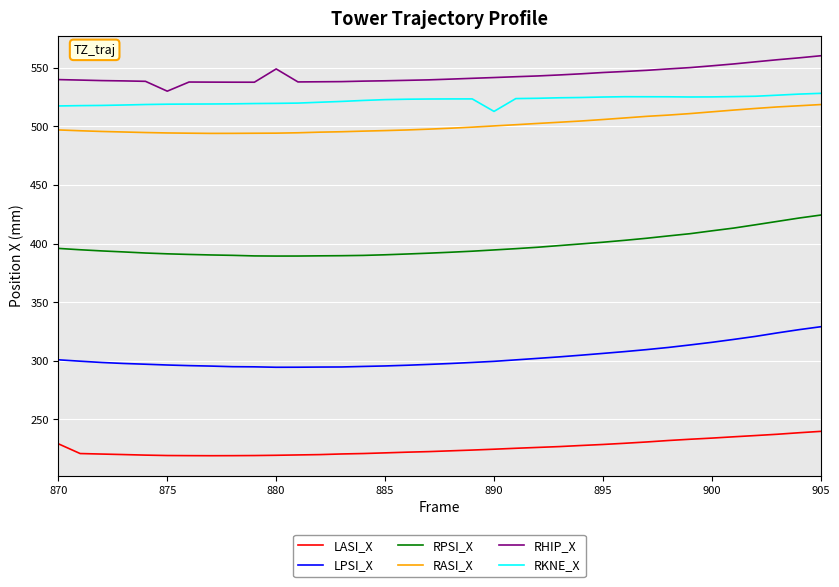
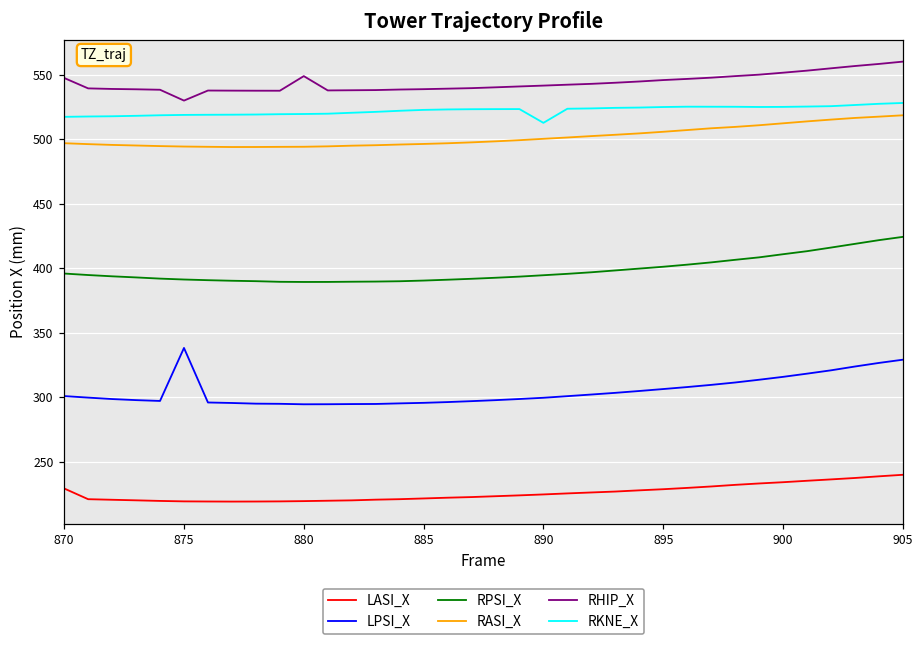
  {
    "LASI_X": {
      "870": 229,
      "875": 219,
      "880": 219,
      "885": 222,
      "890": 225,
      "895": 229,
      "900": 234,
      "905": 240
    },
    "LPSI_X": {
      "870": 301,
-     "875": 296,
+     "875": 338,
      "880": 295,
      "885": 296,
      "890": 300,
      "895": 306,
      "900": 316,
      "905": 329
    },
    "RPSI_X": {
      "870": 396,
      "875": 391,
      "880": 389,
      "885": 390,
      "890": 395,
      "895": 401,
      "900": 411,
      "905": 424
    },
    "RASI_X": {
      "870": 497,
      "875": 494,
      "880": 494,
      "885": 496,
      "890": 500,
      "895": 506,
      "900": 512,
      "905": 518
    },
    "RHIP_X": {
-     "870": 540,
+     "870": 547,
      "875": 530,
      "880": 549,
      "885": 539,
      "890": 541,
      "895": 546,
      "900": 551,
      "905": 560
    },
    "RKNE_X": {
      "870": 517,
      "875": 519,
      "880": 519,
      "885": 523,
      "890": 513,
      "895": 525,
      "900": 525,
      "905": 528
    }
  }
